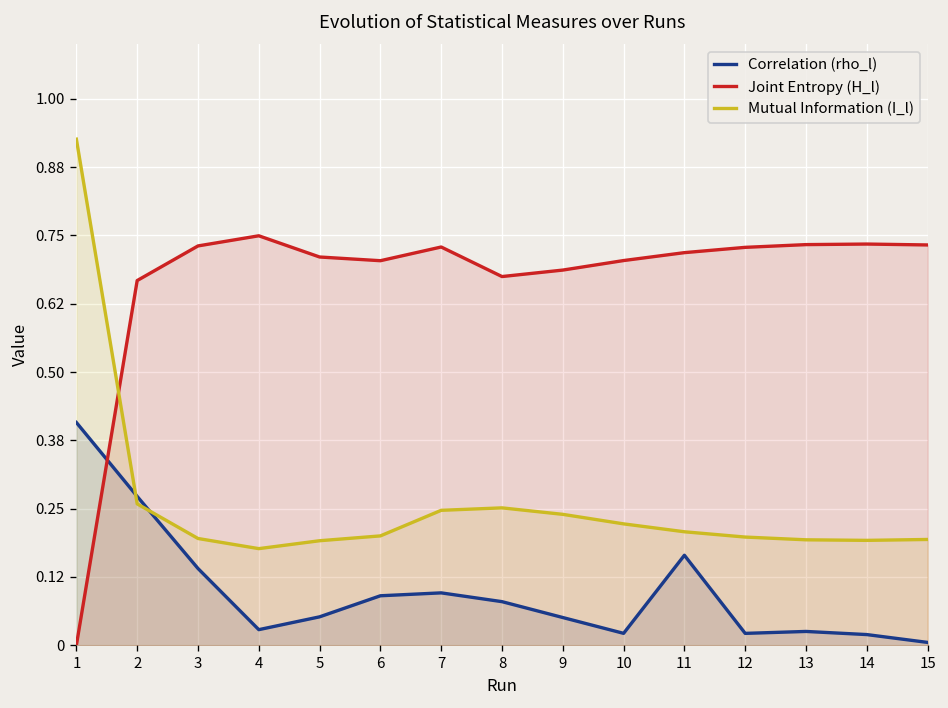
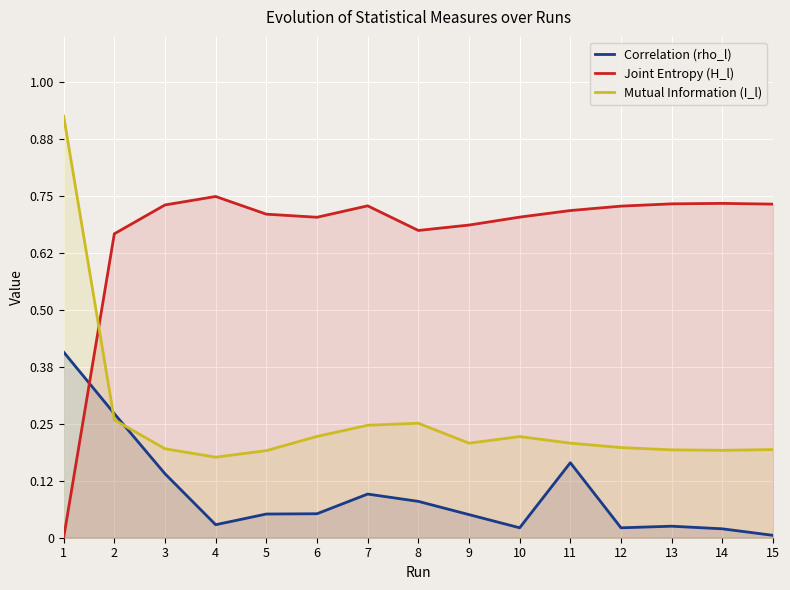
  {
    "Correlation (rho_l)": {
      "1": 0.41,
      "2": 0.27,
      "3": 0.14,
      "4": 0.03,
      "5": 0.05,
-     "6": 0.09,
+     "6": 0.05,
      "7": 0.10,
      "8": 0.08,
      "9": 0.05,
      "10": 0.02,
      "11": 0.16,
      "12": 0.02,
      "13": 0.03,
      "14": 0.02,
      "15": 0.01
    },
    "Joint Entropy (H_l)": {
      "1": 0.00,
      "2": 0.67,
      "3": 0.73,
      "4": 0.75,
      "5": 0.71,
      "6": 0.70,
      "7": 0.73,
      "8": 0.67,
      "9": 0.69,
      "10": 0.70,
      "11": 0.72,
      "12": 0.73,
      "13": 0.73,
      "14": 0.73,
      "15": 0.73
    },
    "Mutual Information (I_l)": {
      "1": 0.93,
      "2": 0.26,
      "3": 0.20,
      "4": 0.18,
      "5": 0.19,
-     "6": 0.20,
+     "6": 0.22,
      "7": 0.25,
      "8": 0.25,
-     "9": 0.24,
+     "9": 0.21,
      "10": 0.22,
      "11": 0.21,
      "12": 0.20,
      "13": 0.19,
      "14": 0.19,
      "15": 0.19
    }
  }
